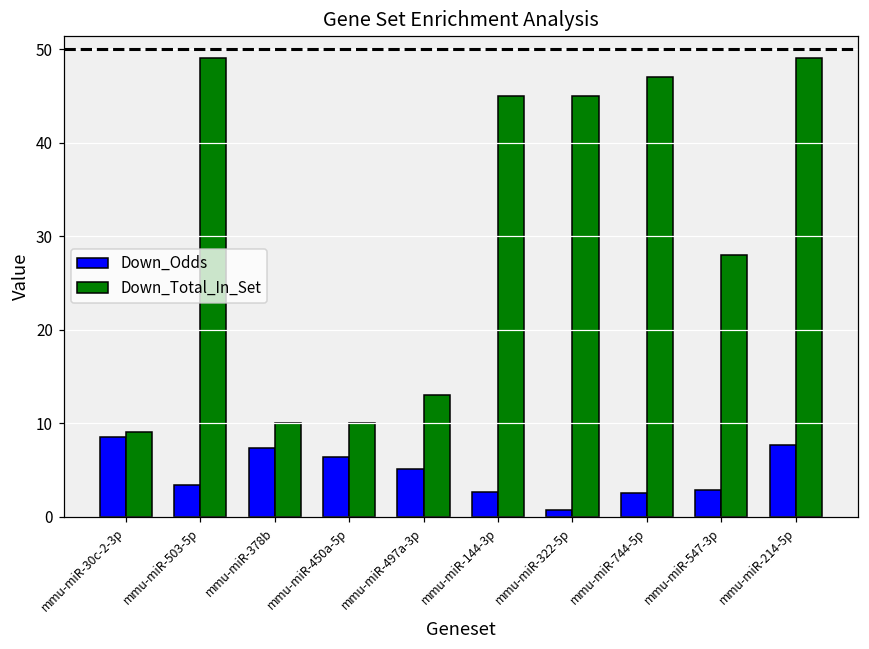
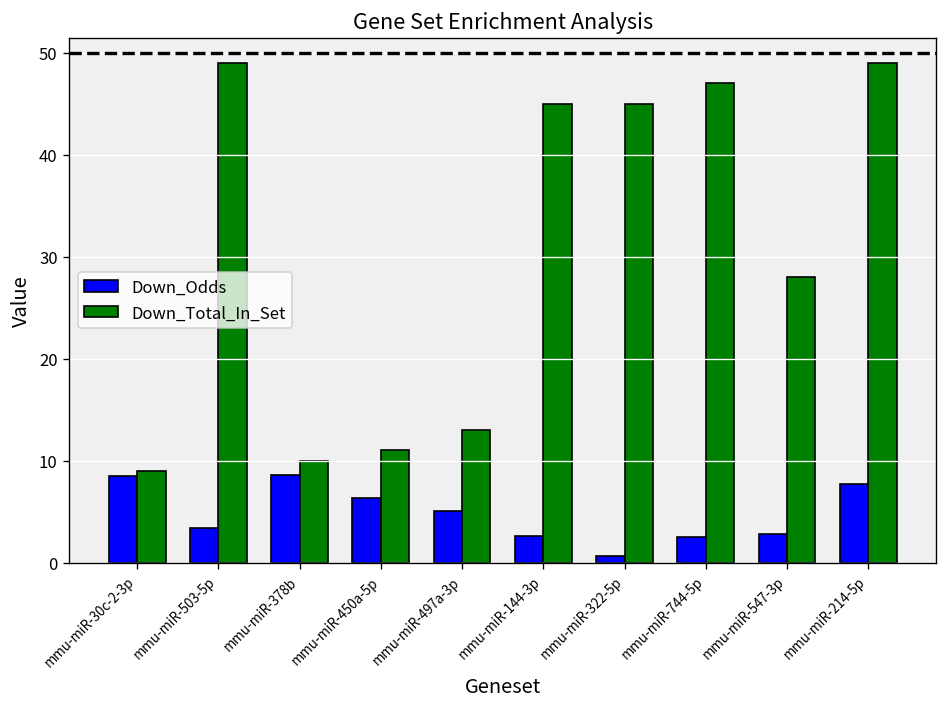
  {
    "Down_Odds": {
      "mmu-miR-30c-2-3p": 9,
      "mmu-miR-503-5p": 3,
-     "mmu-miR-378b": 7,
+     "mmu-miR-378b": 9,
      "mmu-miR-450a-5p": 6,
      "mmu-miR-497a-3p": 5,
      "mmu-miR-144-3p": 3,
      "mmu-miR-322-5p": 1,
      "mmu-miR-744-5p": 2,
      "mmu-miR-547-3p": 3,
      "mmu-miR-214-5p": 8
    },
    "Down_Total_In_Set": {
      "mmu-miR-30c-2-3p": 9,
      "mmu-miR-503-5p": 49,
      "mmu-miR-378b": 10,
-     "mmu-miR-450a-5p": 10,
+     "mmu-miR-450a-5p": 11,
      "mmu-miR-497a-3p": 13,
      "mmu-miR-144-3p": 45,
      "mmu-miR-322-5p": 45,
      "mmu-miR-744-5p": 47,
      "mmu-miR-547-3p": 28,
      "mmu-miR-214-5p": 49
    }
  }
